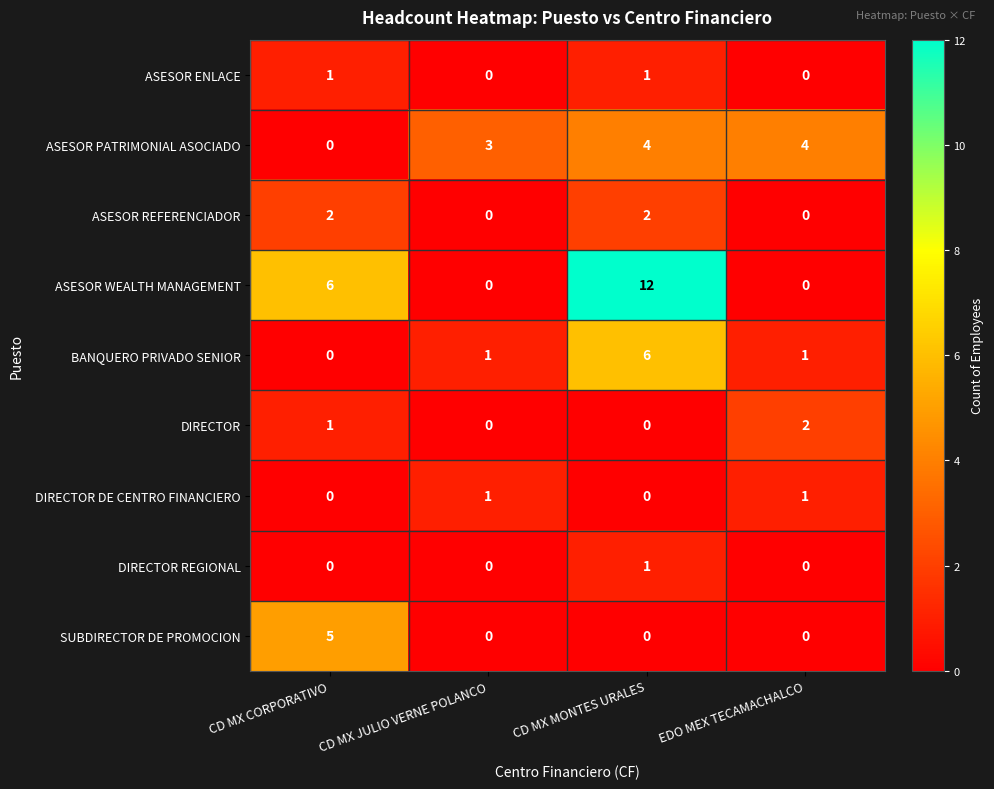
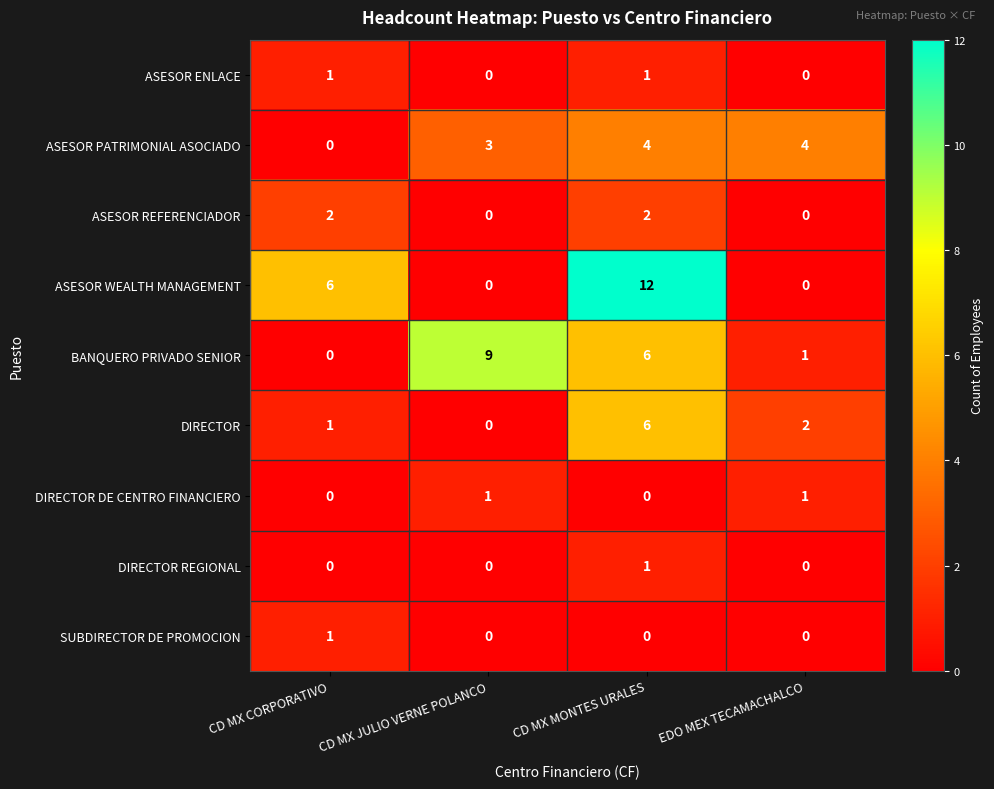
  {
    "ASESOR ENLACE": {
      "CD MX CORPORATIVO": 1,
      "CD MX JULIO VERNE POLANCO": 0,
      "CD MX MONTES URALES": 1,
      "EDO MEX TECAMACHALCO": 0
    },
    "ASESOR PATRIMONIAL ASOCIADO": {
      "CD MX CORPORATIVO": 0,
      "CD MX JULIO VERNE POLANCO": 3,
      "CD MX MONTES URALES": 4,
      "EDO MEX TECAMACHALCO": 4
    },
    "ASESOR REFERENCIADOR": {
      "CD MX CORPORATIVO": 2,
      "CD MX JULIO VERNE POLANCO": 0,
      "CD MX MONTES URALES": 2,
      "EDO MEX TECAMACHALCO": 0
    },
    "ASESOR WEALTH MANAGEMENT": {
      "CD MX CORPORATIVO": 6,
      "CD MX JULIO VERNE POLANCO": 0,
      "CD MX MONTES URALES": 12,
      "EDO MEX TECAMACHALCO": 0
    },
    "BANQUERO PRIVADO SENIOR": {
      "CD MX CORPORATIVO": 0,
-     "CD MX JULIO VERNE POLANCO": 1,
+     "CD MX JULIO VERNE POLANCO": 9,
      "CD MX MONTES URALES": 6,
      "EDO MEX TECAMACHALCO": 1
    },
    "DIRECTOR": {
      "CD MX CORPORATIVO": 1,
      "CD MX JULIO VERNE POLANCO": 0,
-     "CD MX MONTES URALES": 0,
+     "CD MX MONTES URALES": 6,
      "EDO MEX TECAMACHALCO": 2
    },
    "DIRECTOR DE CENTRO FINANCIERO": {
      "CD MX CORPORATIVO": 0,
      "CD MX JULIO VERNE POLANCO": 1,
      "CD MX MONTES URALES": 0,
      "EDO MEX TECAMACHALCO": 1
    },
    "DIRECTOR REGIONAL": {
      "CD MX CORPORATIVO": 0,
      "CD MX JULIO VERNE POLANCO": 0,
      "CD MX MONTES URALES": 1,
      "EDO MEX TECAMACHALCO": 0
    },
    "SUBDIRECTOR DE PROMOCION": {
-     "CD MX CORPORATIVO": 5,
+     "CD MX CORPORATIVO": 1,
      "CD MX JULIO VERNE POLANCO": 0,
      "CD MX MONTES URALES": 0,
      "EDO MEX TECAMACHALCO": 0
    }
  }
